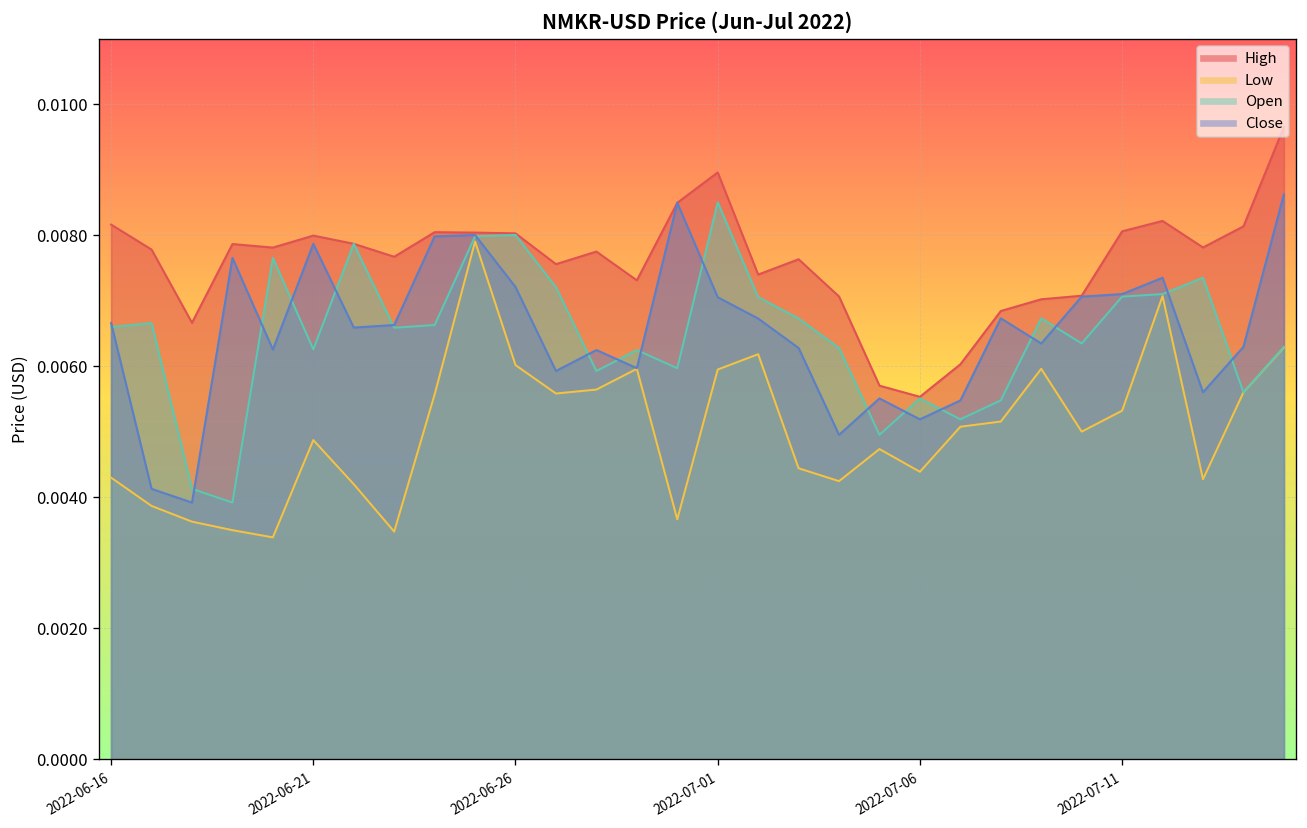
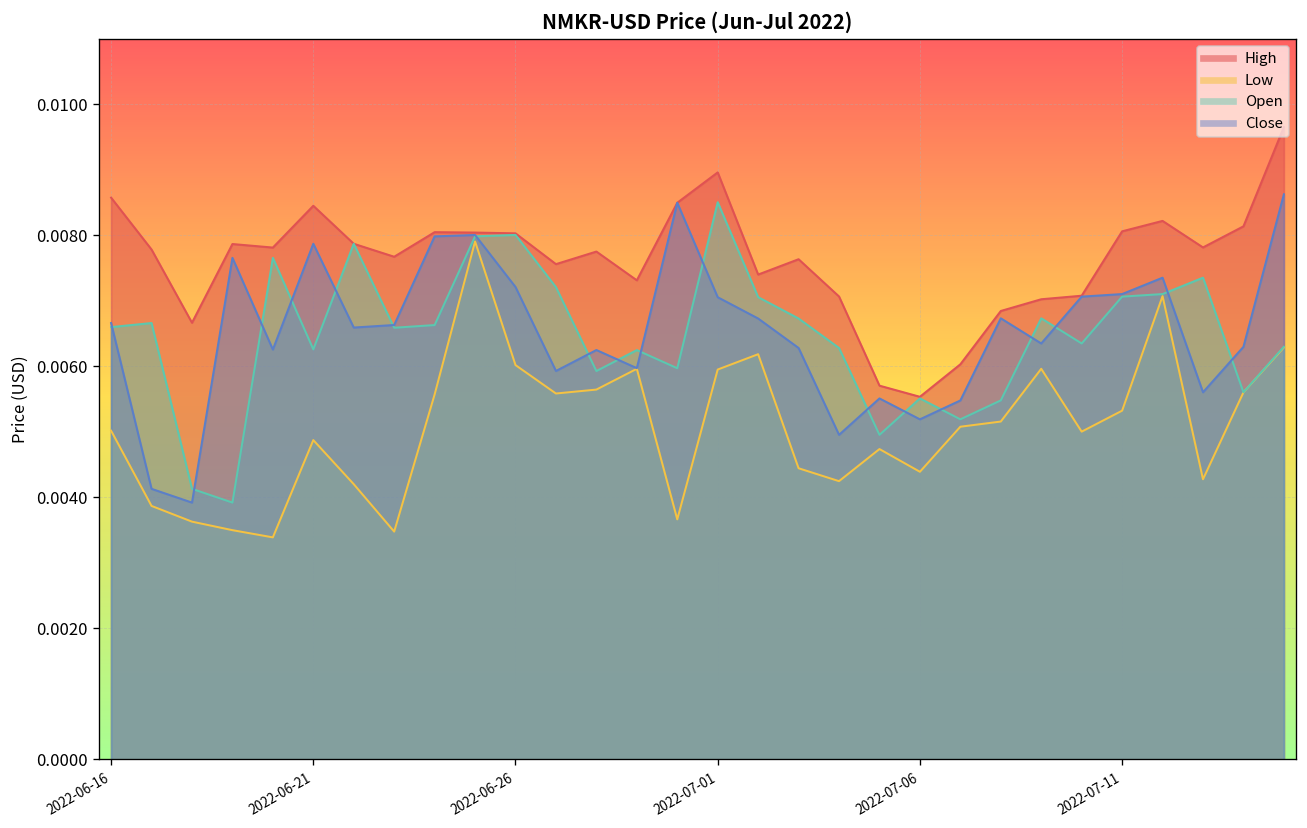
  {
    "High": {
-     "2022-06-16": 0.0082,
-     "2022-06-21": 0.0080,
+     "2022-06-16": 0.0086,
+     "2022-06-21": 0.0085,
      "2022-07-01": 0.0090,
      "2022-07-11": 0.0081
    },
    "Low": {
-     "2022-06-16": 0.0043,
+     "2022-06-16": 0.0050,
      "2022-06-21": 0.0049,
      "2022-06-26": 0.0060,
      "2022-07-01": 0.0060,
      "2022-07-06": 0.0044,
      "2022-07-11": 0.0053
    }
  }
